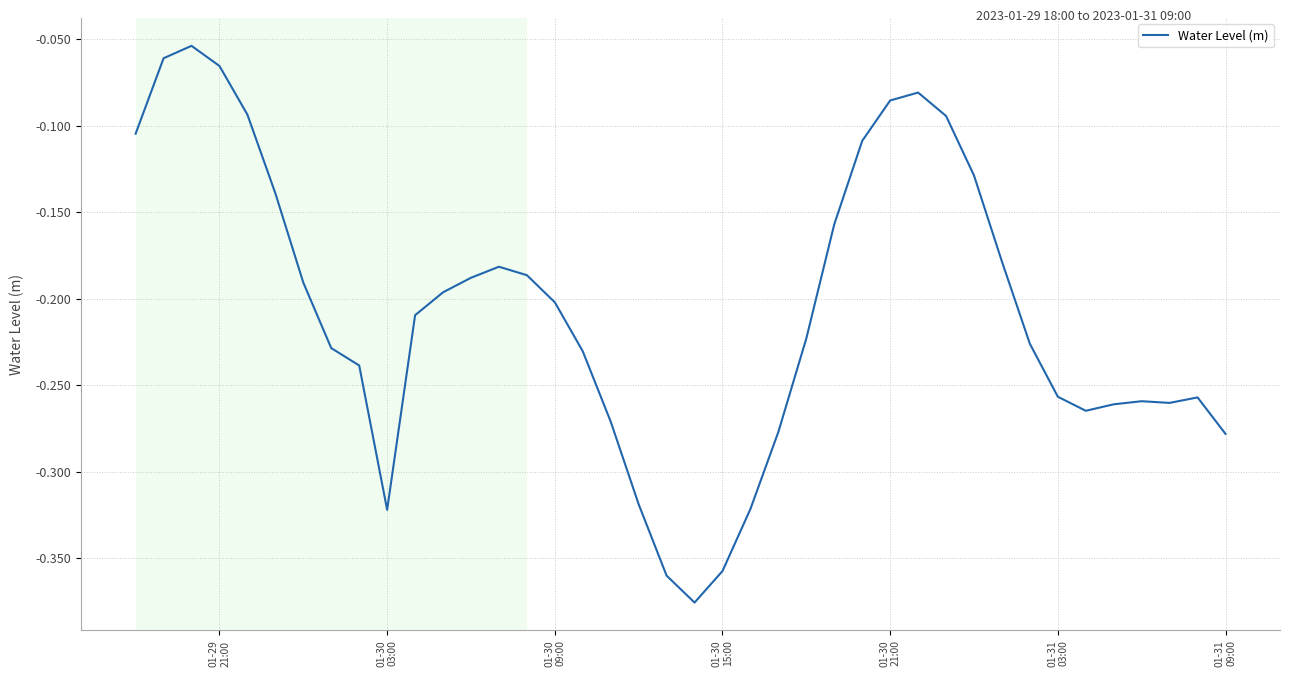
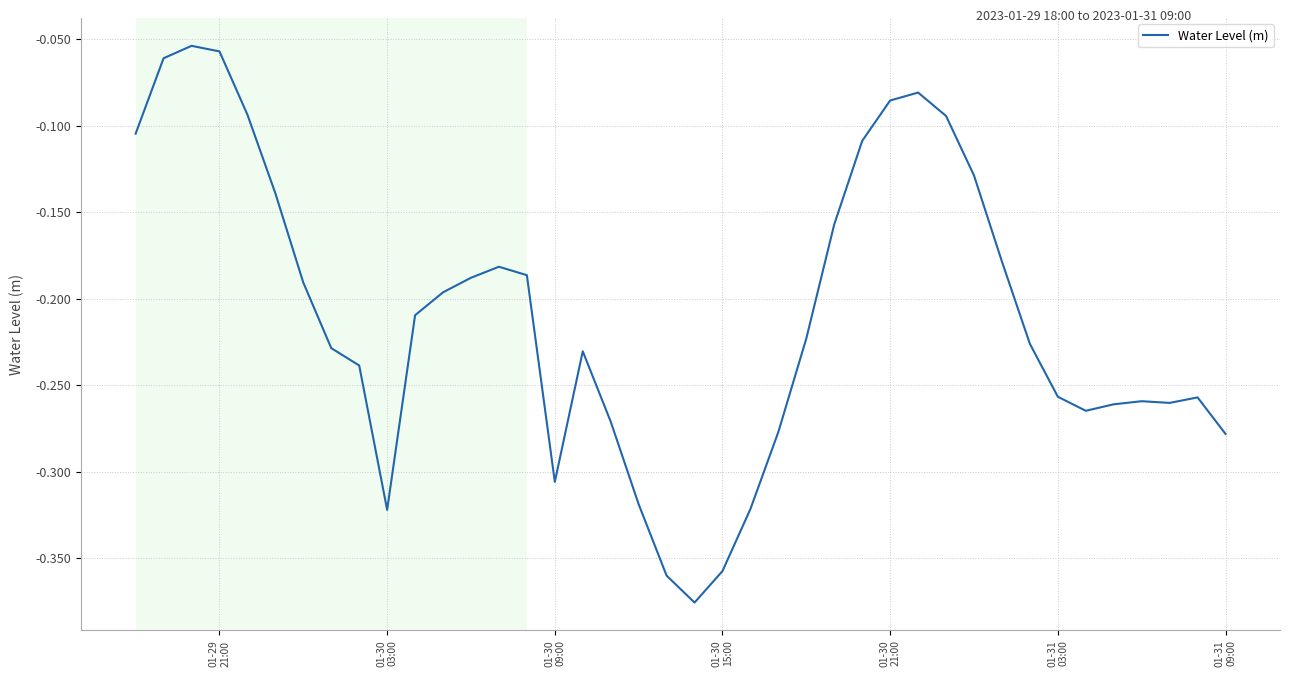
  {
-   "01-29 21:00": -0.066,
+   "01-29 21:00": -0.057,
    "01-30 03:00": -0.322,
-   "01-30 09:00": -0.202,
+   "01-30 09:00": -0.306,
    "01-30 15:00": -0.357,
    "01-30 21:00": -0.085,
    "01-31 03:00": -0.257,
    "01-31 09:00": -0.278
  }
